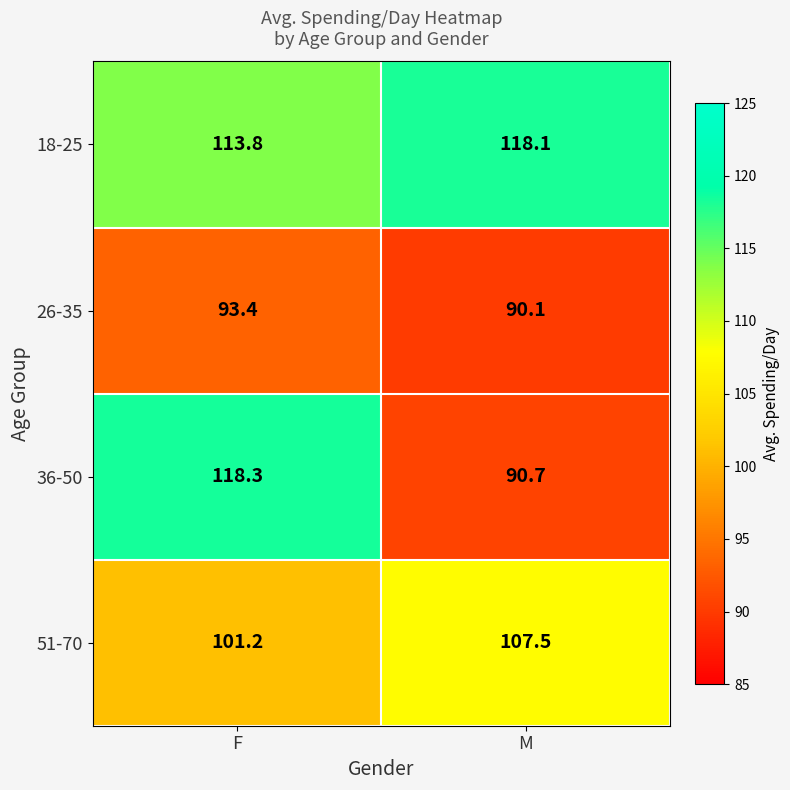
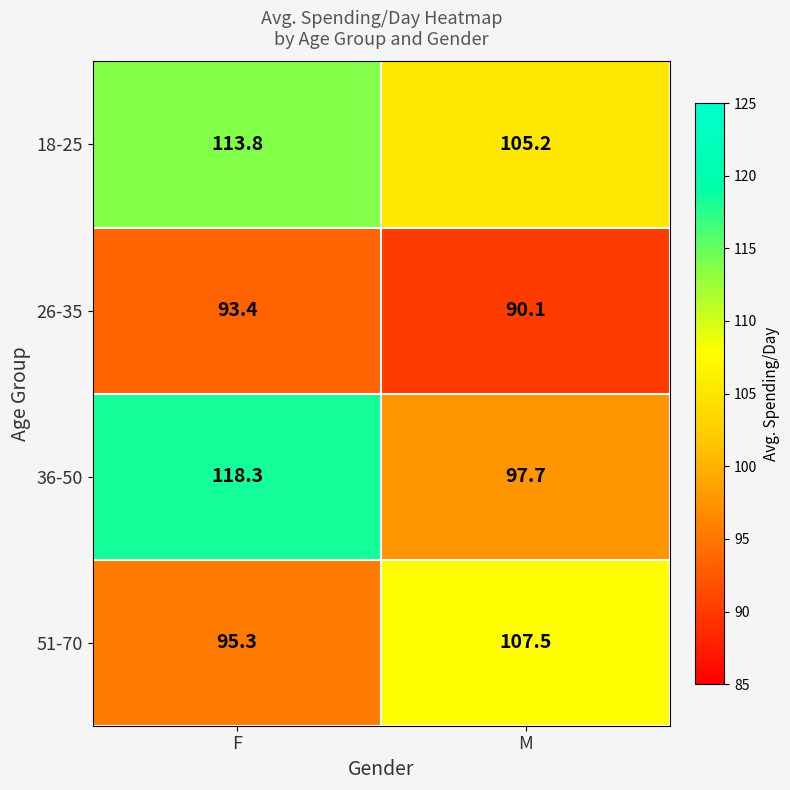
  {
    "18-25": {
      "F": 113.8,
-     "M": 118.1
+     "M": 105.2
    },
    "26-35": {
      "F": 93.4,
      "M": 90.1
    },
    "36-50": {
      "F": 118.3,
-     "M": 90.7
+     "M": 97.7
    },
    "51-70": {
-     "F": 101.2,
+     "F": 95.3,
      "M": 107.5
    }
  }
